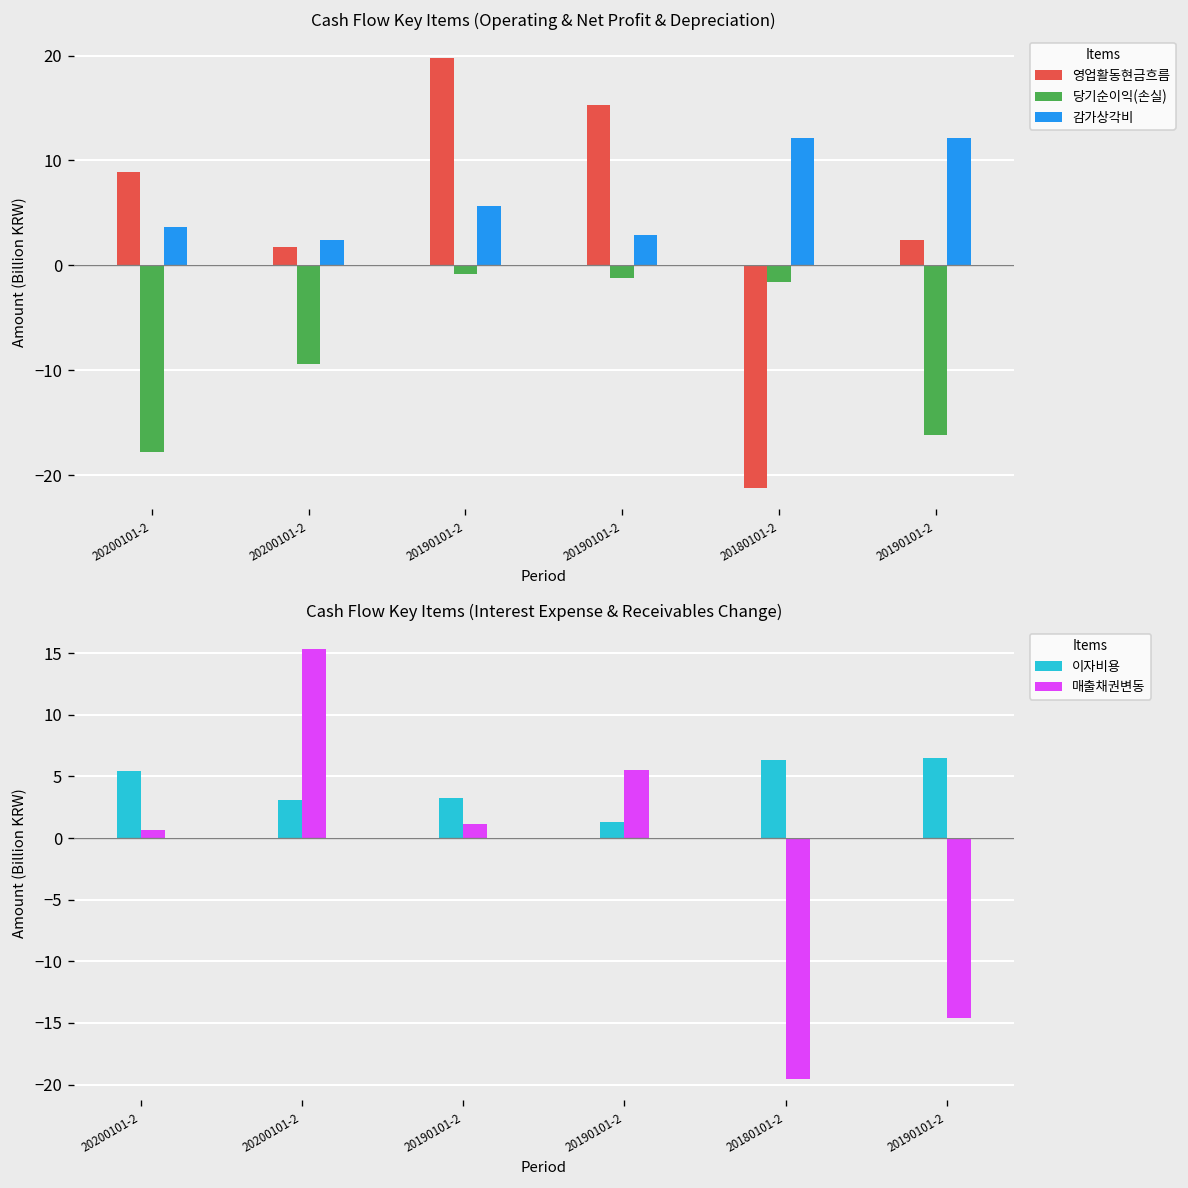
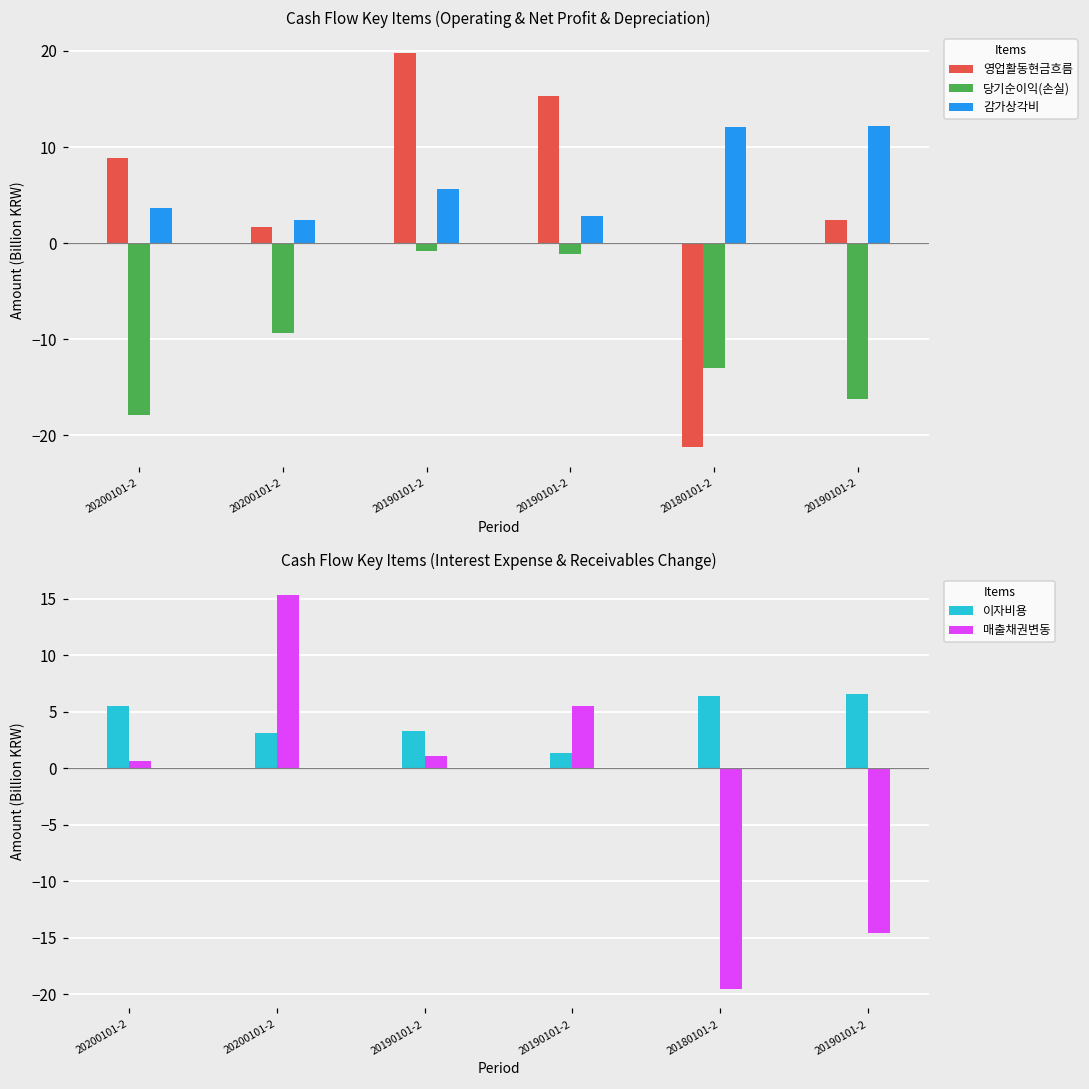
  {
    "Cash Flow Key Items (Operating & Net Profit & Depreciation)": {
      "영업활동현금흐름": {
        "20180101-2": -21
      },
      "당기순이익(손실)": {
-       "20180101-2": -2
+       "20180101-2": -13
      },
      "감가상각비": {
        "20180101-2": 12
      }
    },
    "Cash Flow Key Items (Interest Expense & Receivables Change)": {
      "이자비용": {
        "20180101-2": 6.4
      },
      "매출채권변동": {
        "20180101-2": -19.5
      }
    }
  }
